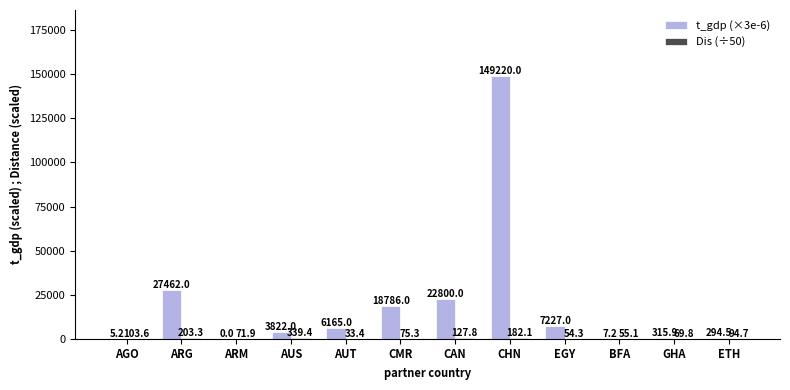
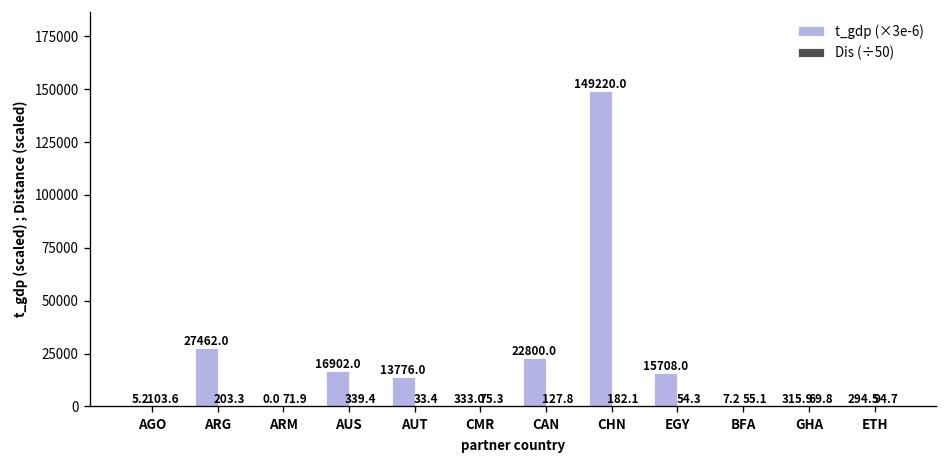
  {
    "t_gdp (×3e-6)": {
      "AGO": 5.2,
      "ARG": 27462.0,
      "ARM": 0.0,
-     "AUS": 3822.0,
-     "AUT": 6165.0,
-     "CMR": 18786.0,
+     "AUS": 16902.0,
+     "AUT": 13776.0,
+     "CMR": 333.0,
      "CAN": 22800.0,
      "CHN": 149220.0,
-     "EGY": 7227.0,
+     "EGY": 15708.0,
      "BFA": 7.2
    },
    "Dis (÷50)": {
      "AGO": 103.6,
      "ARG": 203.3,
      "ARM": 71.9,
      "AUS": 339.4,
      "AUT": 33.4,
      "CMR": 75.3,
      "CAN": 127.8,
      "CHN": 182.1,
      "EGY": 54.3,
      "BFA": 55.1
    }
  }
